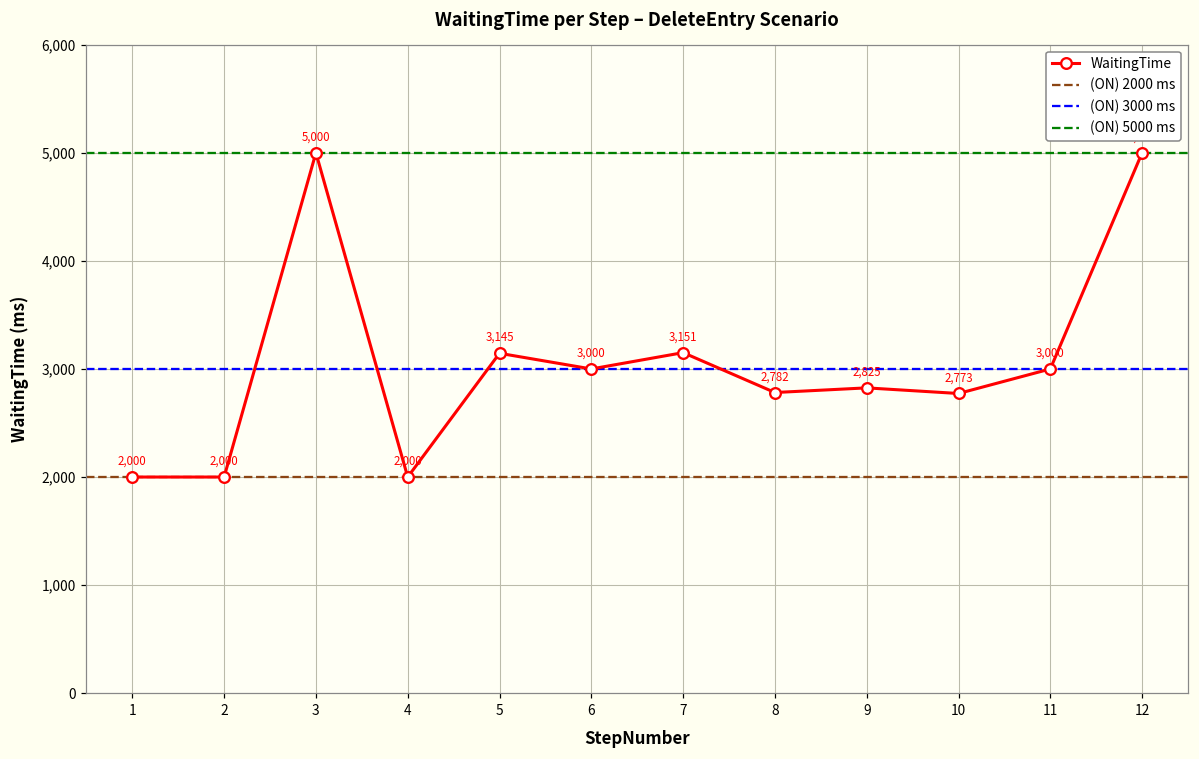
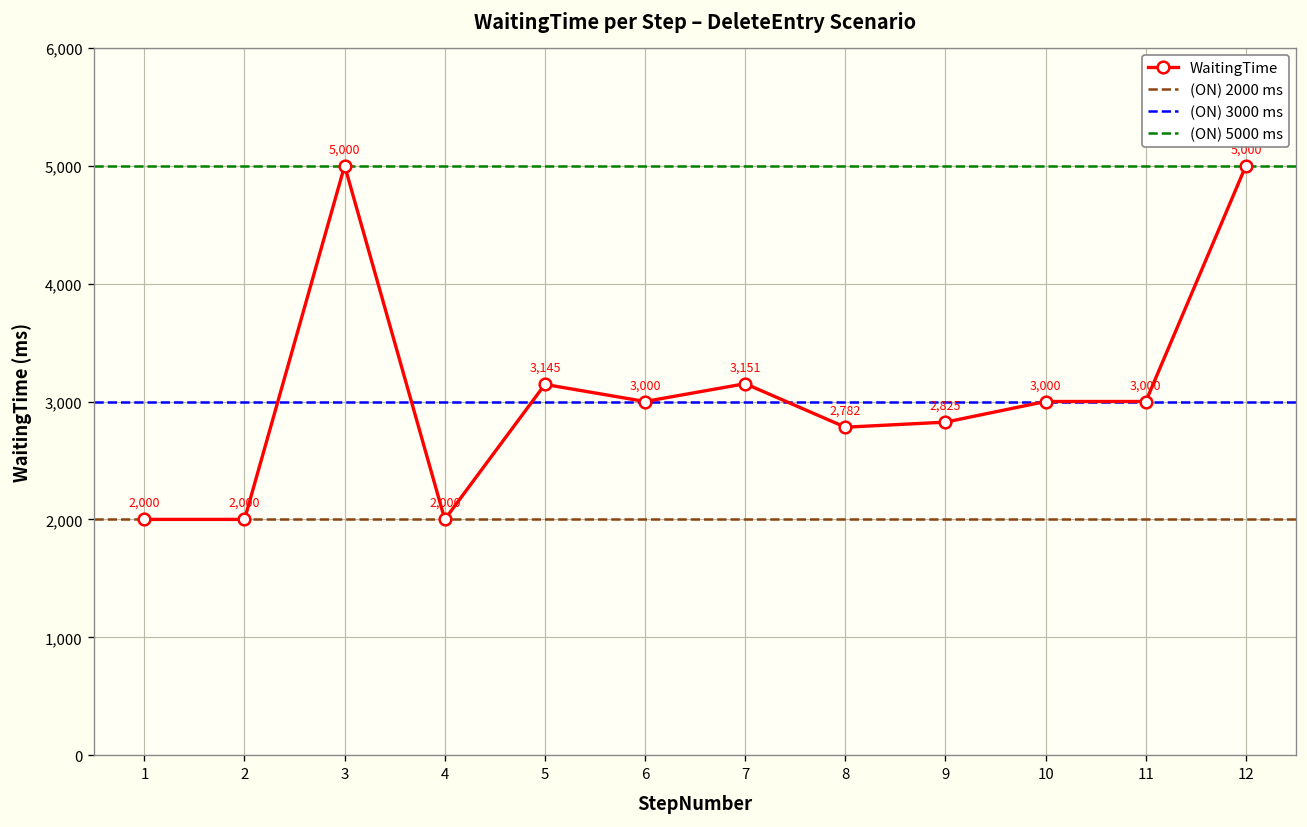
  {
    "1": "2,000",
    "2": "2,000",
    "3": "5,000",
    "4": "2,000",
    "5": "3,145",
    "6": "3,000",
    "7": "3,151",
    "8": "2,782",
    "9": "2,825",
-   "10": "2,773",
+   "10": "3,000",
    "11": "3,000"
  }
